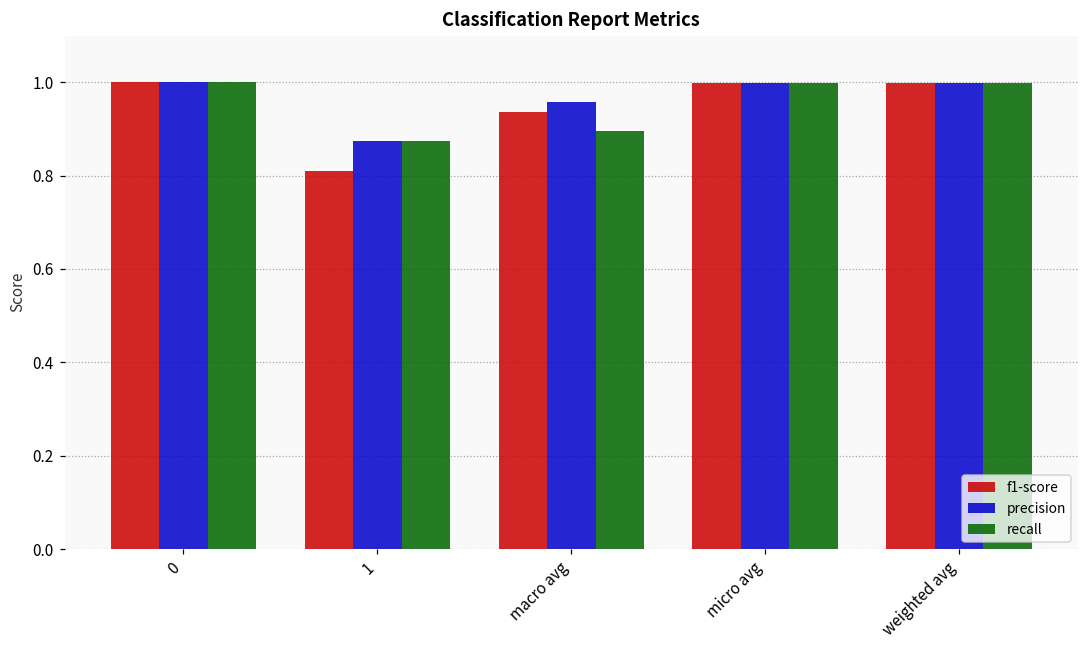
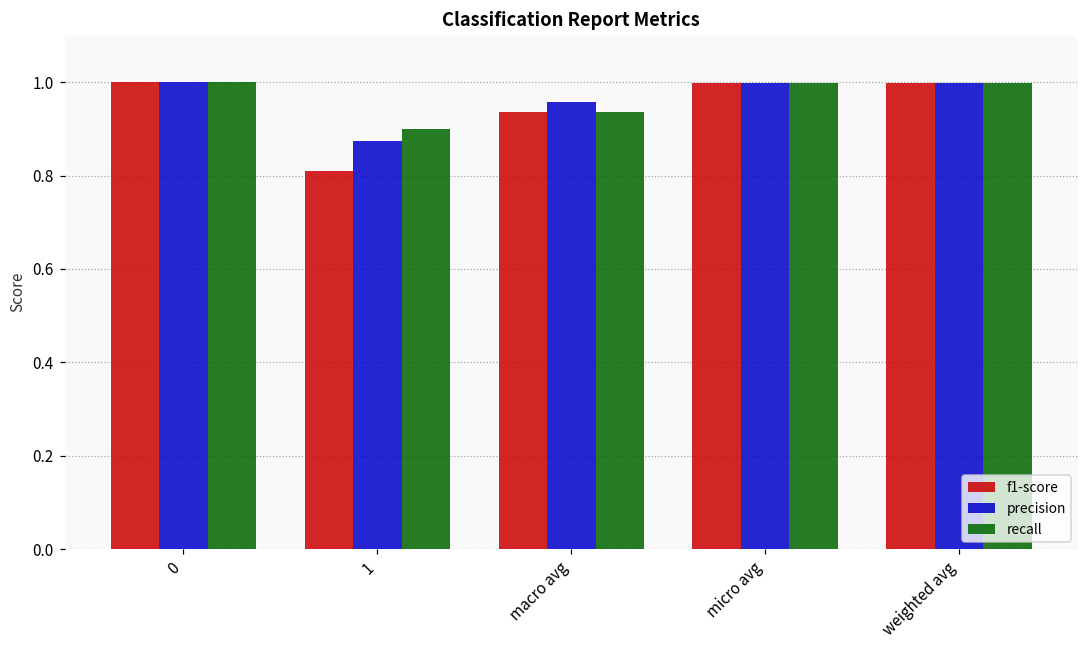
  {
    "f1-score": {
      "0": 1.00,
      "1": 0.81,
      "macro avg": 0.94,
      "micro avg": 1.00,
      "weighted avg": 1.00
    },
    "precision": {
      "0": 1.00,
      "1": 0.88,
      "macro avg": 0.96,
      "micro avg": 1.00,
      "weighted avg": 1.00
    },
    "recall": {
      "0": 1.00,
-     "1": 0.88,
-     "macro avg": 0.90,
+     "1": 0.90,
+     "macro avg": 0.94,
      "micro avg": 1.00,
      "weighted avg": 1.00
    }
  }
